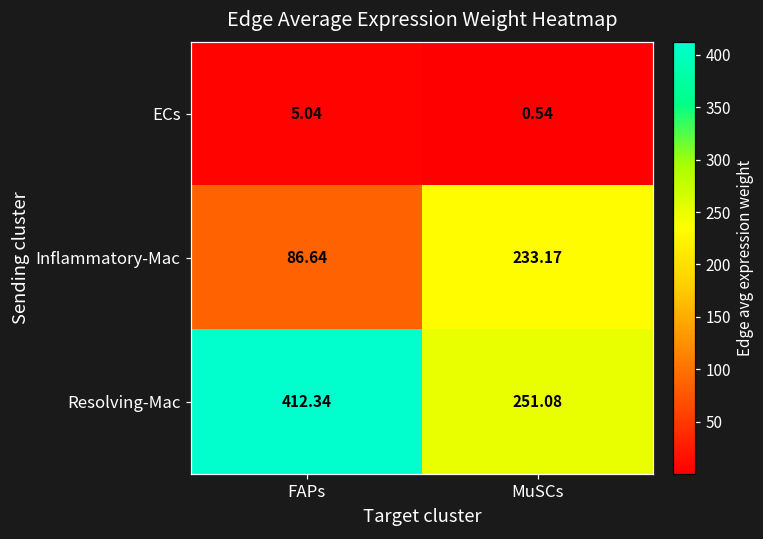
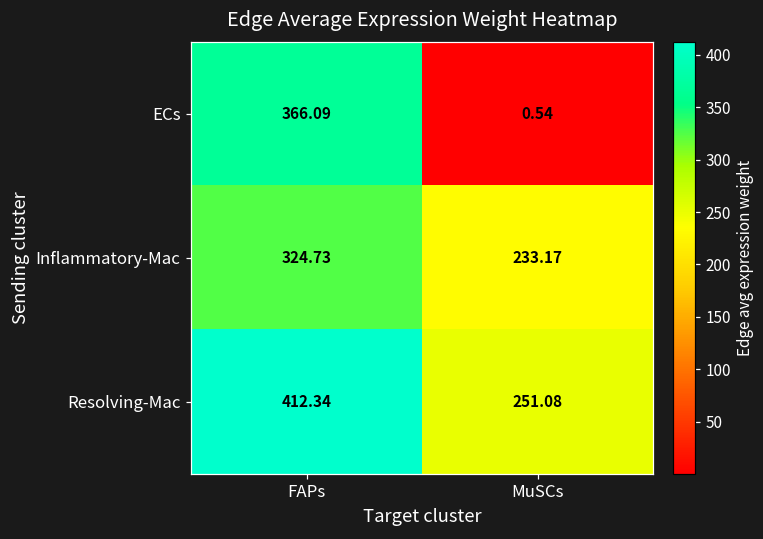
  {
    "ECs": {
-     "FAPs": 5.04,
+     "FAPs": 366.09,
      "MuSCs": 0.54
    },
    "Inflammatory-Mac": {
-     "FAPs": 86.64,
+     "FAPs": 324.73,
      "MuSCs": 233.17
    },
    "Resolving-Mac": {
      "FAPs": 412.34,
      "MuSCs": 251.08
    }
  }
